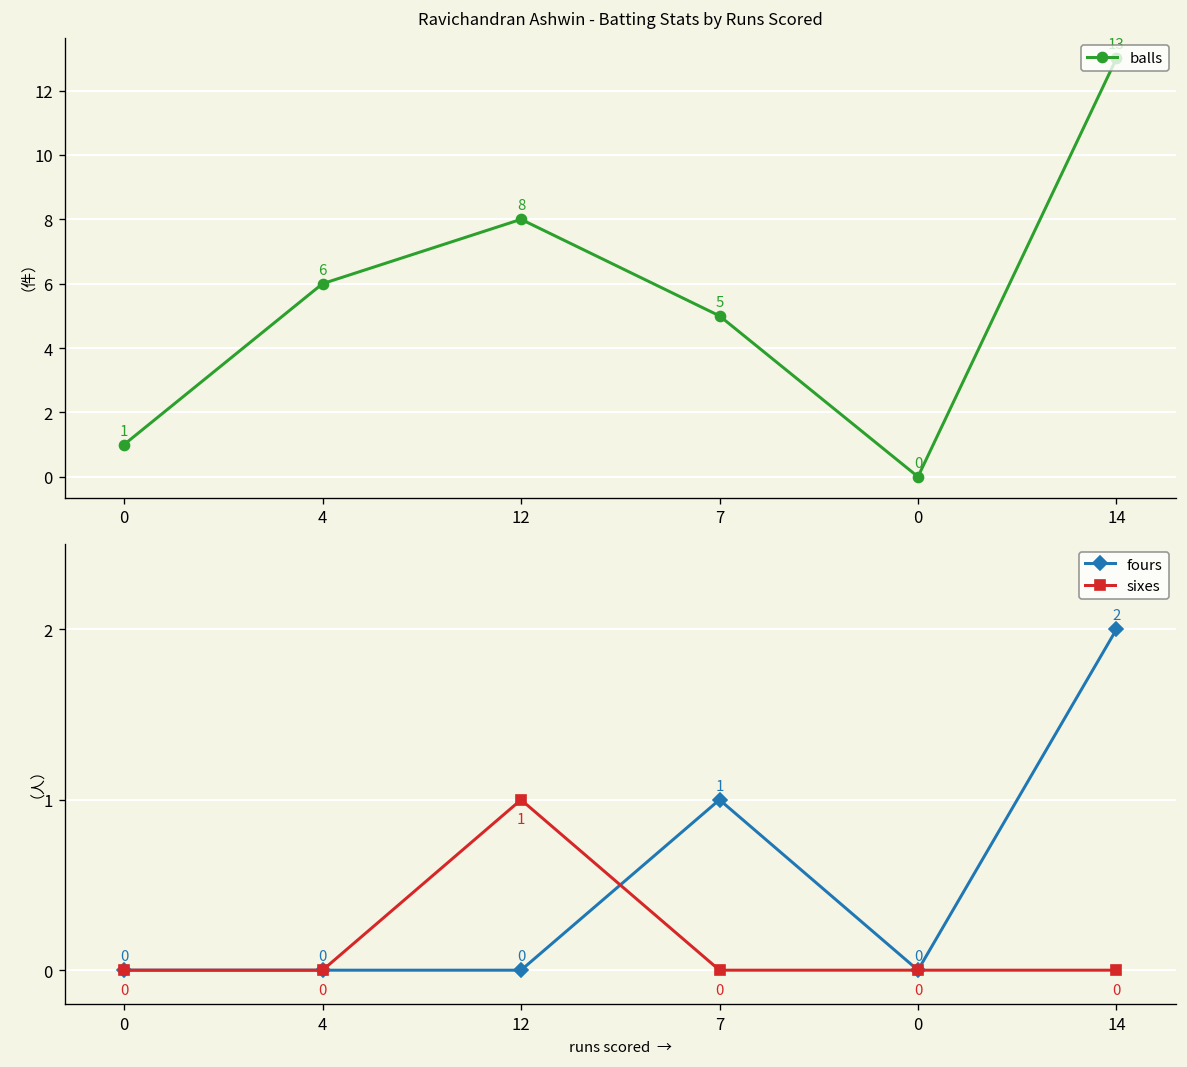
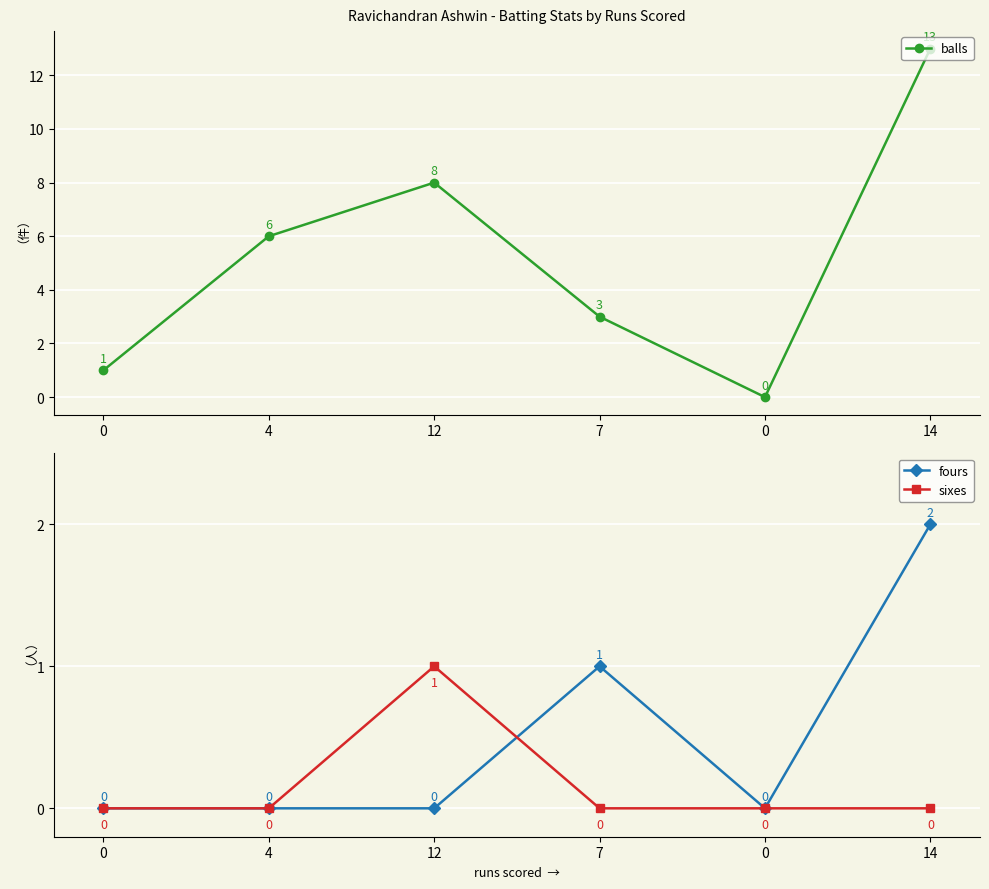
  {
    "Ravichandran Ashwin - Batting Stats by Runs Scored": {
      "4": 6,
      "12": 8,
-     "7": 5
+     "7": 3
    }
  }
